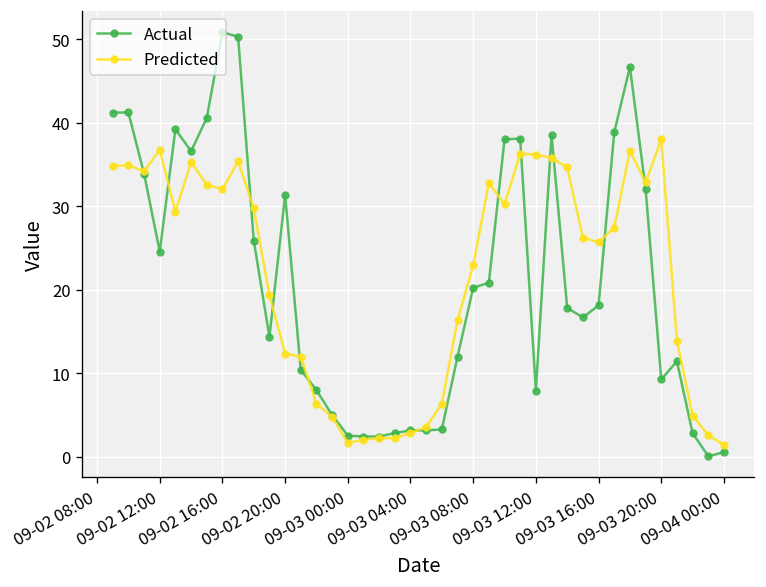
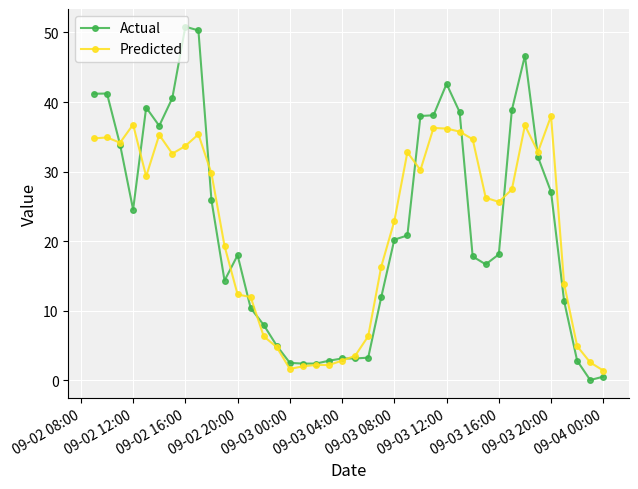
  {
    "Actual": {
      "09-02 12:00": 25,
-     "09-02 20:00": 31,
+     "09-02 20:00": 18,
      "09-03 00:00": 3,
      "09-03 08:00": 20,
-     "09-03 12:00": 8,
+     "09-03 12:00": 43,
      "09-03 16:00": 18,
-     "09-03 20:00": 9,
+     "09-03 20:00": 27,
      "09-04 00:00": 1
    },
    "Predicted": {
      "09-02 12:00": 37,
-     "09-02 16:00": 32,
+     "09-02 16:00": 34,
      "09-02 20:00": 12,
      "09-03 00:00": 2,
      "09-03 08:00": 23,
      "09-03 12:00": 36,
      "09-03 16:00": 26,
      "09-03 20:00": 38,
      "09-04 00:00": 1
    }
  }
